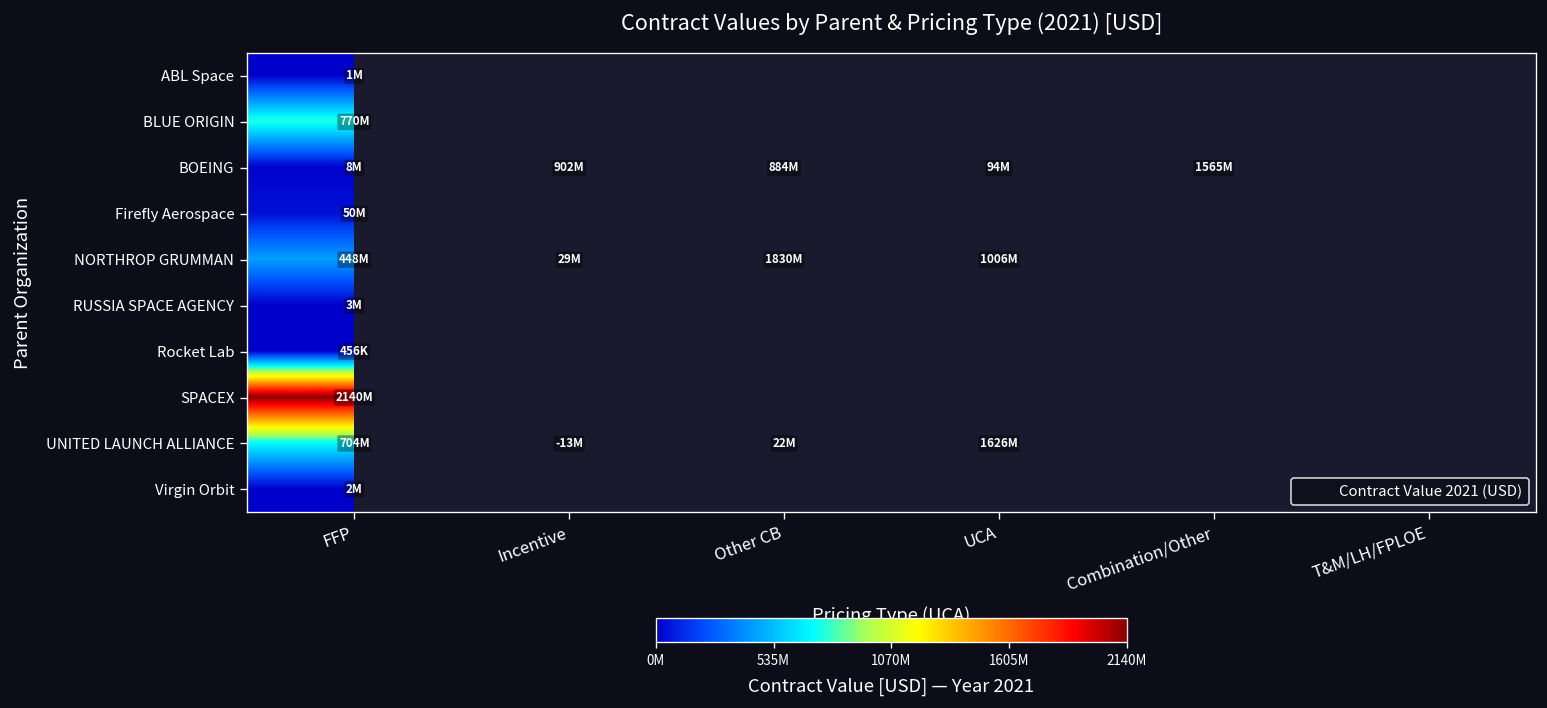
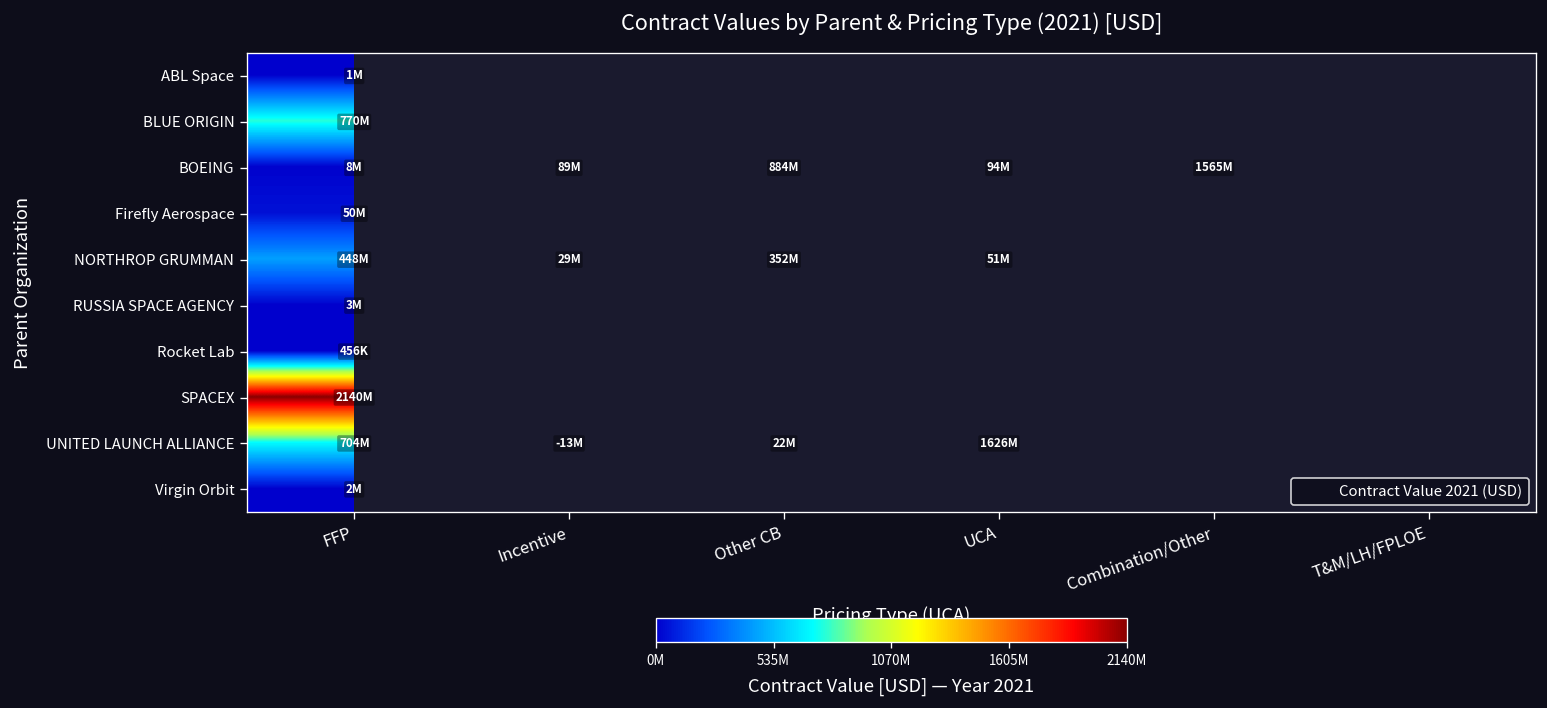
  {
    "BOEING": {
-     "Incentive": "902M"
+     "Incentive": "89M"
    },
    "NORTHROP GRUMMAN": {
-     "Other CB": "1830M",
-     "UCA": "1006M"
+     "Other CB": "352M",
+     "UCA": "51M"
    }
  }
